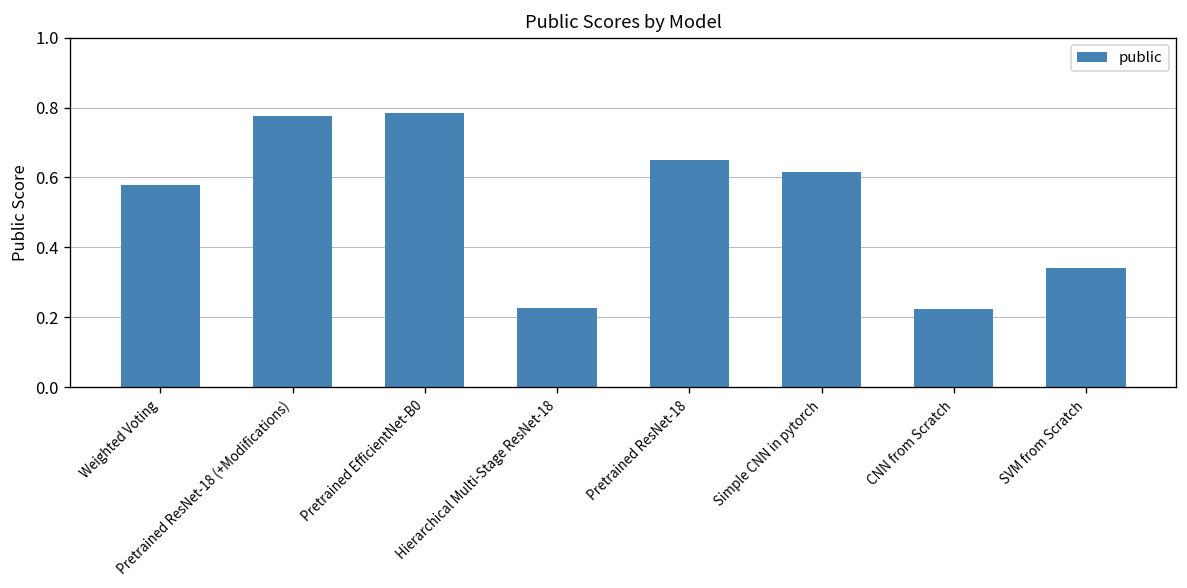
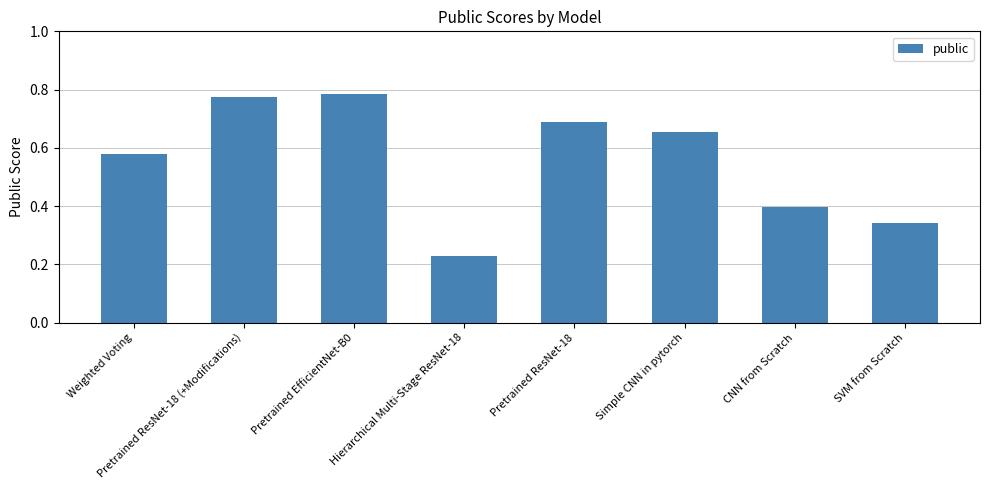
  {
    "Weighted Voting": 0.58,
    "Pretrained ResNet-18 (+Modifications)": 0.78,
    "Pretrained EfficientNet-B0": 0.79,
    "Hierarchical Multi-Stage ResNet-18": 0.23,
-   "Pretrained ResNet-18": 0.65,
-   "Simple CNN in pytorch": 0.61,
-   "CNN from Scratch": 0.22,
+   "Pretrained ResNet-18": 0.69,
+   "Simple CNN in pytorch": 0.65,
+   "CNN from Scratch": 0.40,
    "SVM from Scratch": 0.34
  }
